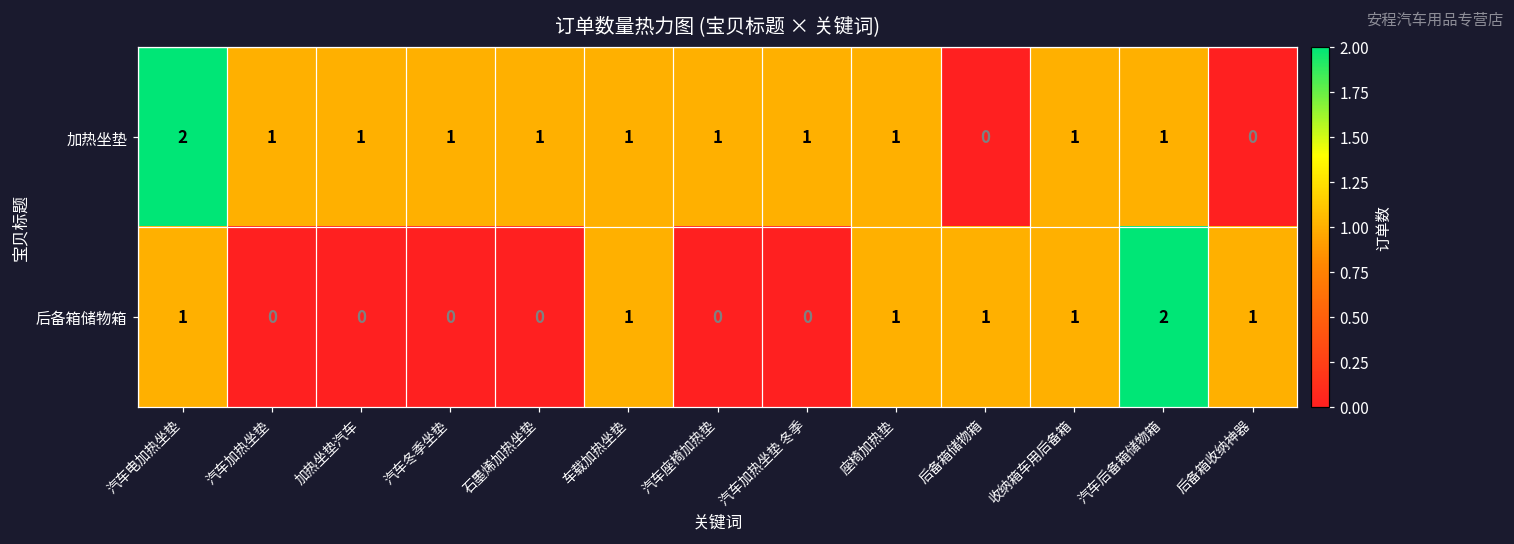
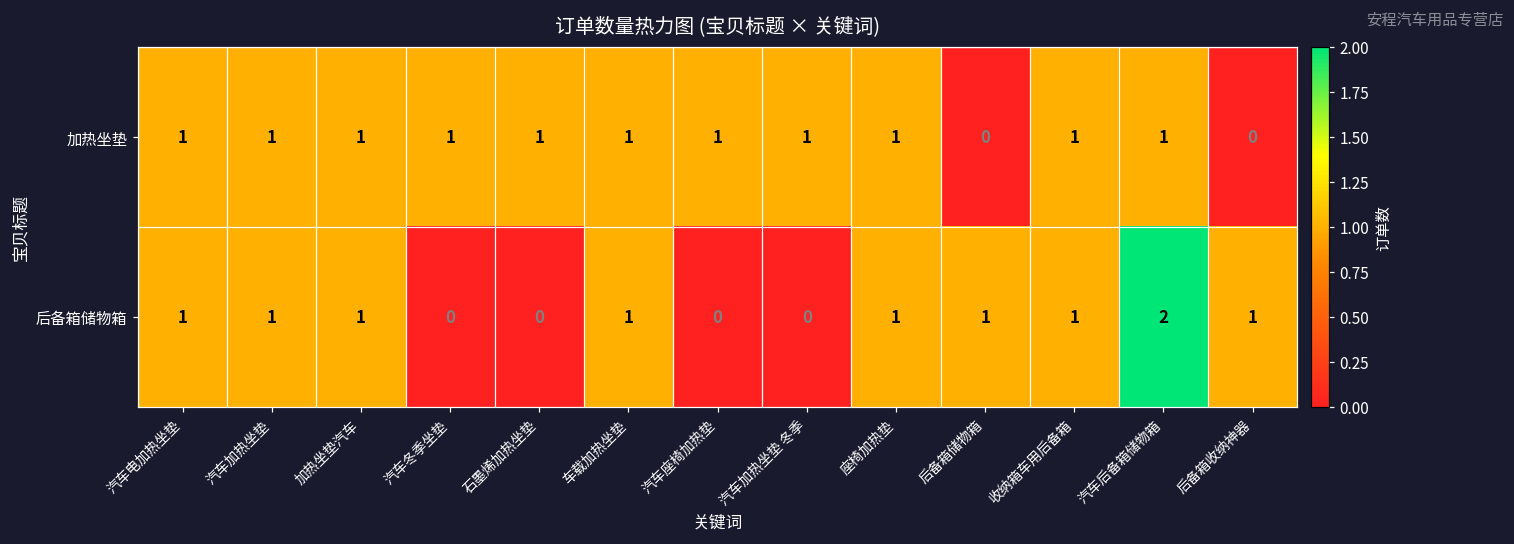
  {
    "加热坐垫": {
-     "汽车电加热坐垫": 2,
+     "汽车电加热坐垫": 1,
      "汽车加热坐垫": 1,
      "加热坐垫汽车": 1,
      "汽车冬季坐垫": 1,
      "石墨烯加热坐垫": 1,
      "车载加热坐垫": 1,
      "汽车座椅加热垫": 1,
      "汽车加热坐垫 冬季": 1,
      "座椅加热垫": 1,
      "后备箱储物箱": 0,
      "收纳箱车用后备箱": 1,
      "汽车后备箱储物箱": 1,
      "后备箱收纳神器": 0
    },
    "后备箱储物箱": {
      "汽车电加热坐垫": 1,
-     "汽车加热坐垫": 0,
-     "加热坐垫汽车": 0,
+     "汽车加热坐垫": 1,
+     "加热坐垫汽车": 1,
      "汽车冬季坐垫": 0,
      "石墨烯加热坐垫": 0,
      "车载加热坐垫": 1,
      "汽车座椅加热垫": 0,
      "汽车加热坐垫 冬季": 0,
      "座椅加热垫": 1,
      "后备箱储物箱": 1,
      "收纳箱车用后备箱": 1,
      "汽车后备箱储物箱": 2,
      "后备箱收纳神器": 1
    }
  }
